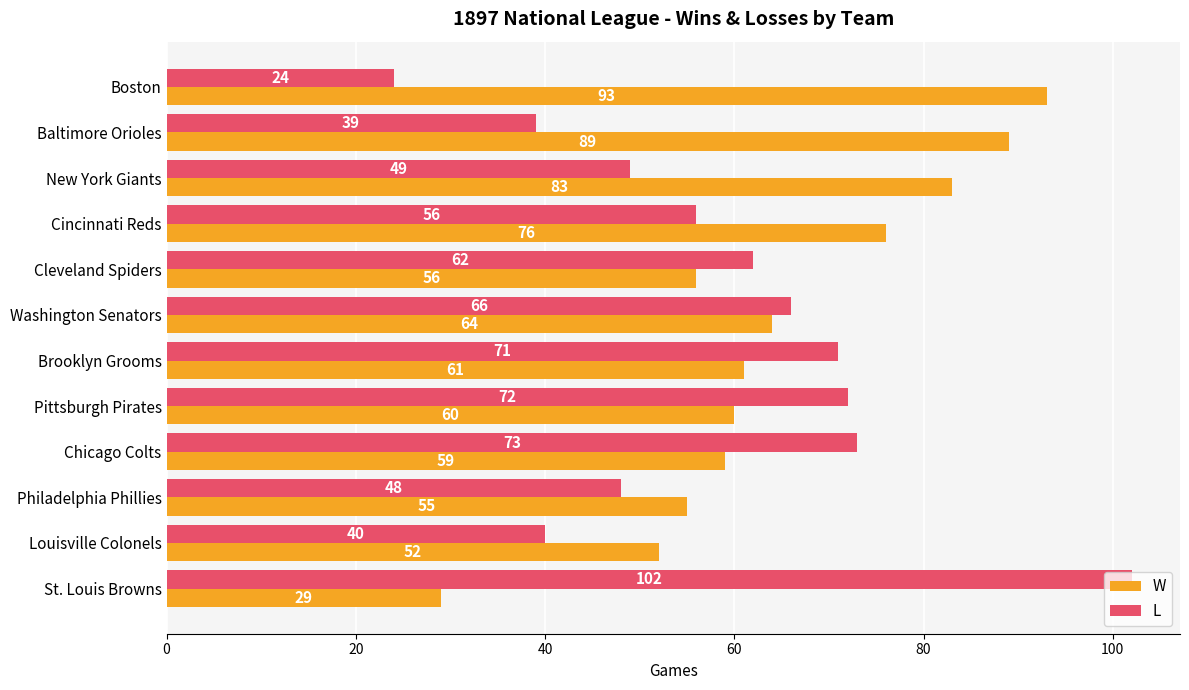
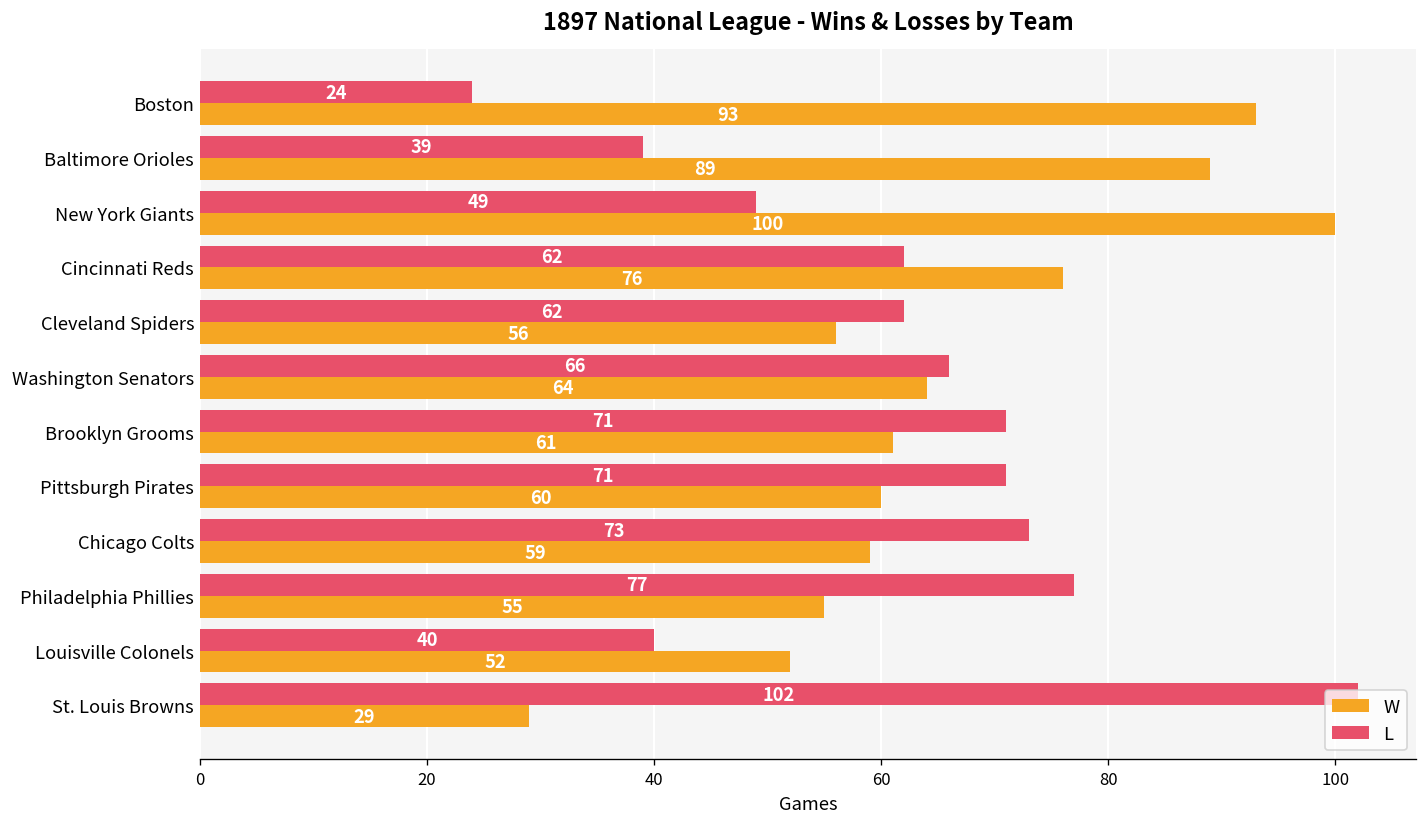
  {
    "W": {
      "Boston": 93,
      "Baltimore Orioles": 89,
-     "New York Giants": 83,
+     "New York Giants": 100,
      "Cincinnati Reds": 76,
      "Cleveland Spiders": 56,
      "Washington Senators": 64,
      "Brooklyn Grooms": 61,
      "Pittsburgh Pirates": 60,
      "Chicago Colts": 59,
      "Philadelphia Phillies": 55,
      "Louisville Colonels": 52,
      "St. Louis Browns": 29
    },
    "L": {
      "Boston": 24,
      "Baltimore Orioles": 39,
      "New York Giants": 49,
-     "Cincinnati Reds": 56,
+     "Cincinnati Reds": 62,
      "Cleveland Spiders": 62,
      "Washington Senators": 66,
      "Brooklyn Grooms": 71,
-     "Pittsburgh Pirates": 72,
+     "Pittsburgh Pirates": 71,
      "Chicago Colts": 73,
-     "Philadelphia Phillies": 48,
+     "Philadelphia Phillies": 77,
      "Louisville Colonels": 40
    }
  }
